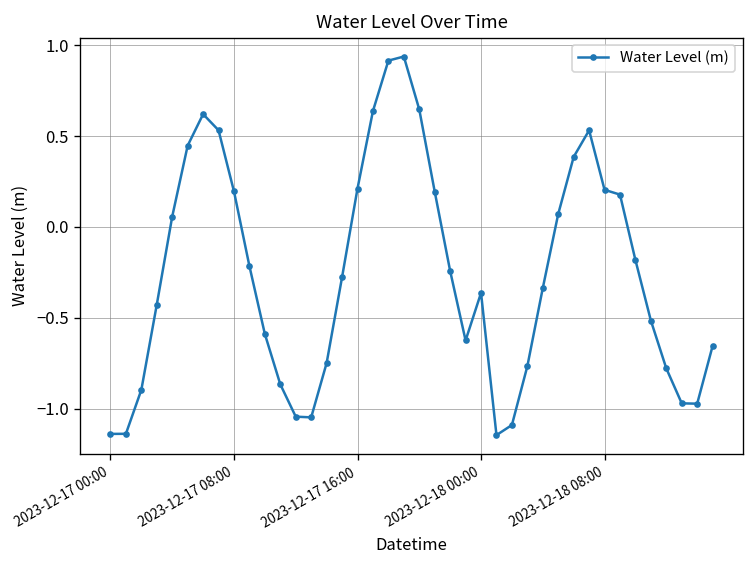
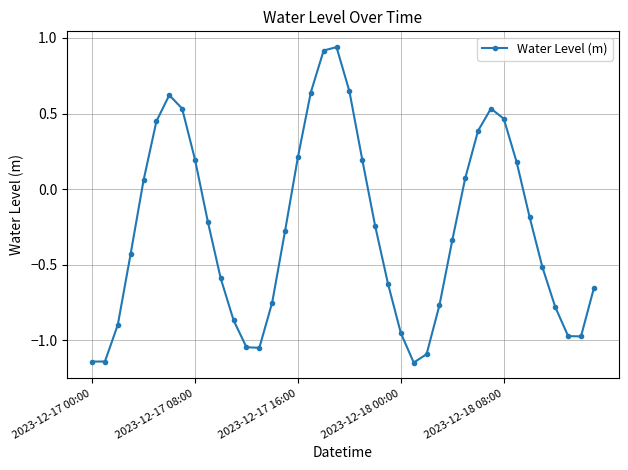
  {
    "2023-12-17 00:00": -1.14,
    "2023-12-17 08:00": 0.20,
    "2023-12-17 16:00": 0.21,
-   "2023-12-18 00:00": -0.36,
-   "2023-12-18 08:00": 0.20
+   "2023-12-18 00:00": -0.95,
+   "2023-12-18 08:00": 0.47
  }
